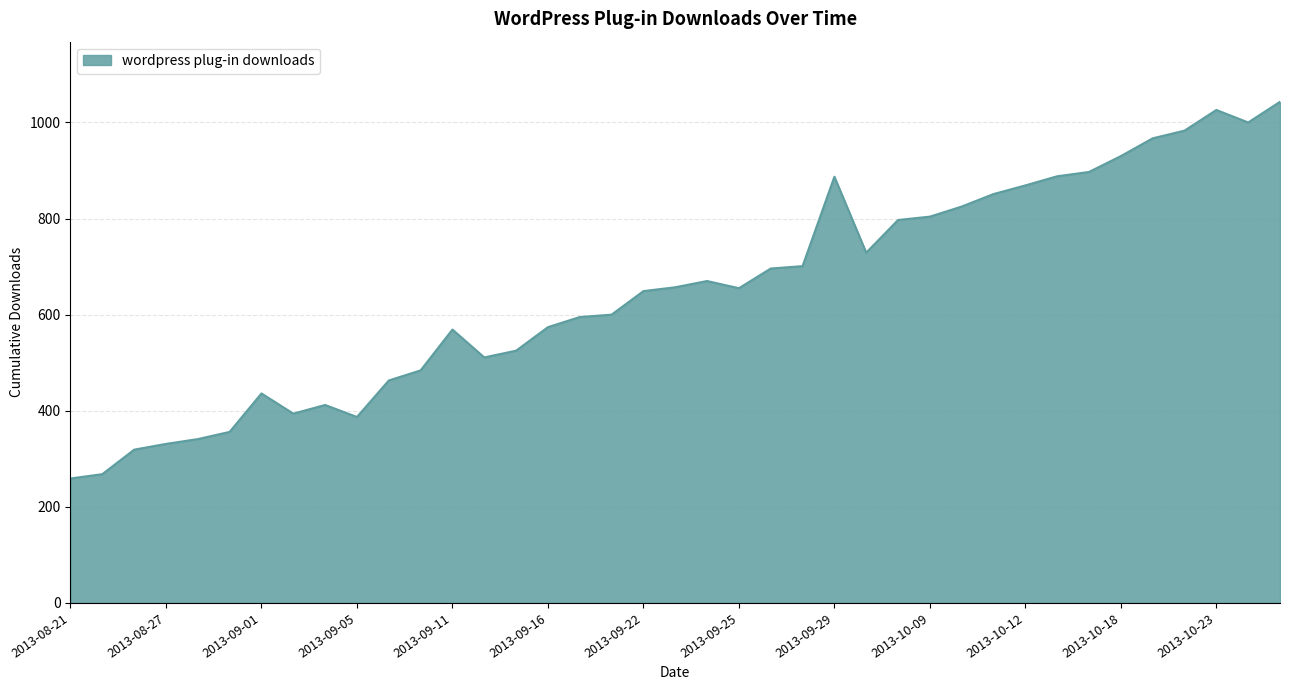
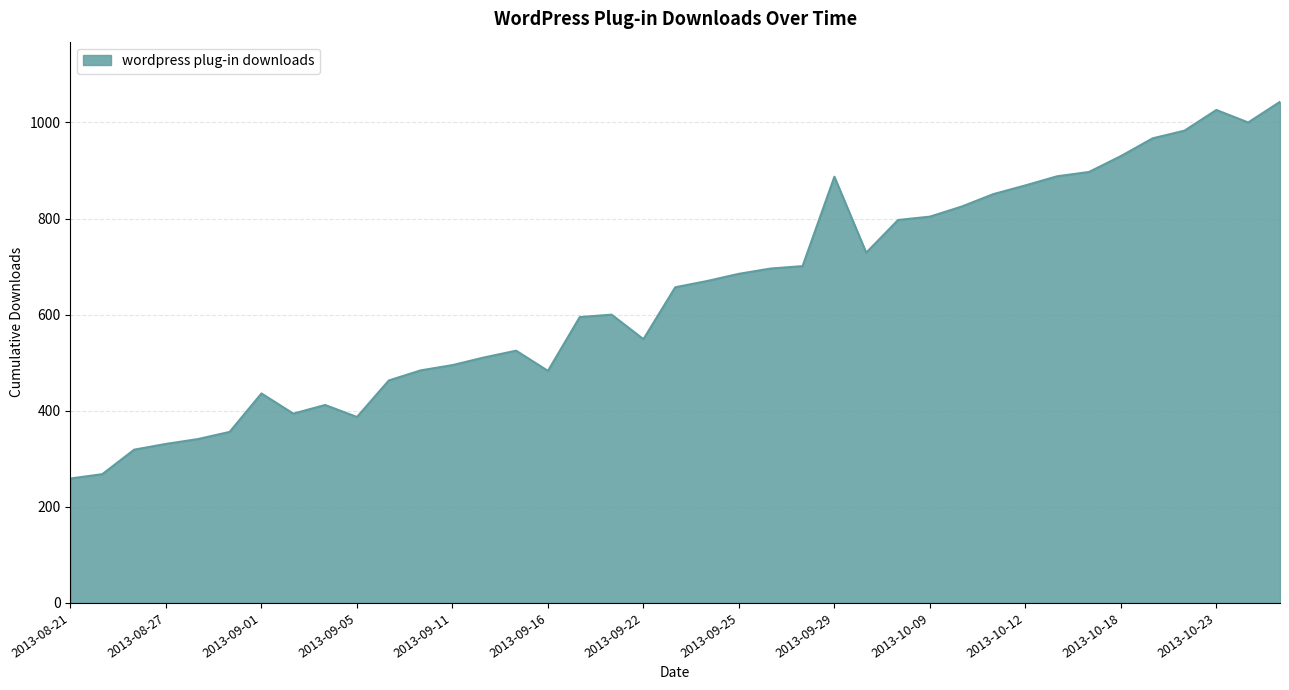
  {
    "2013-08-21": 260,
    "2013-08-27": 330,
    "2013-09-01": 440,
    "2013-09-05": 390,
-   "2013-09-11": 570,
-   "2013-09-16": 570,
-   "2013-09-22": 650,
-   "2013-09-25": 660,
+   "2013-09-11": 500,
+   "2013-09-16": 480,
+   "2013-09-22": 550,
+   "2013-09-25": 690,
    "2013-09-29": 890,
    "2013-10-09": 800,
    "2013-10-12": 870,
    "2013-10-18": 930,
    "2013-10-23": 1030
  }
